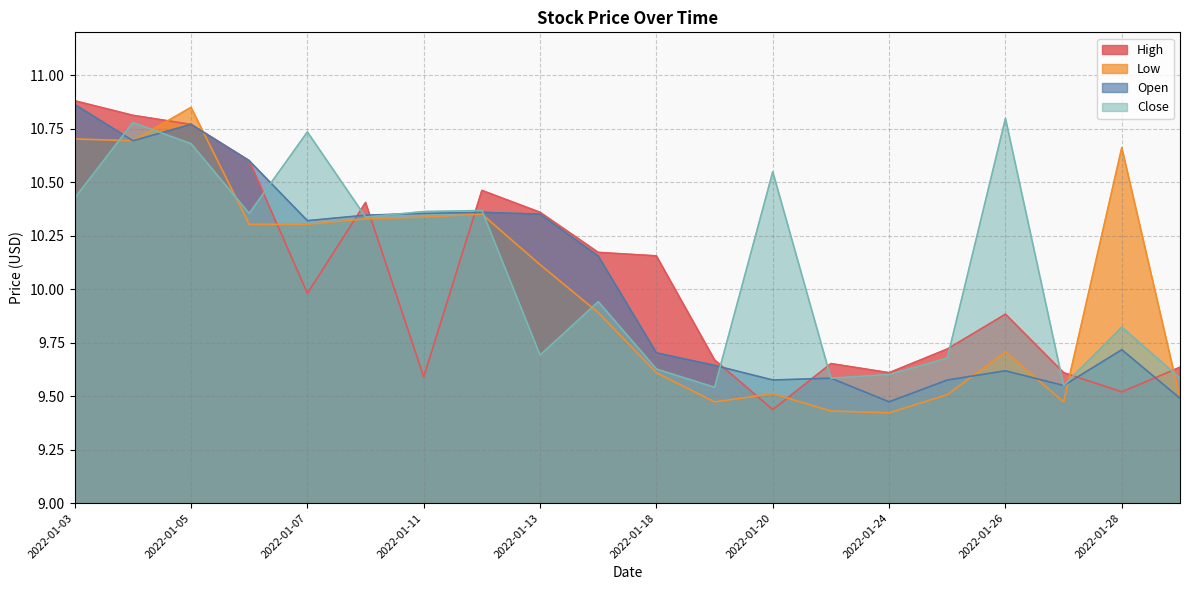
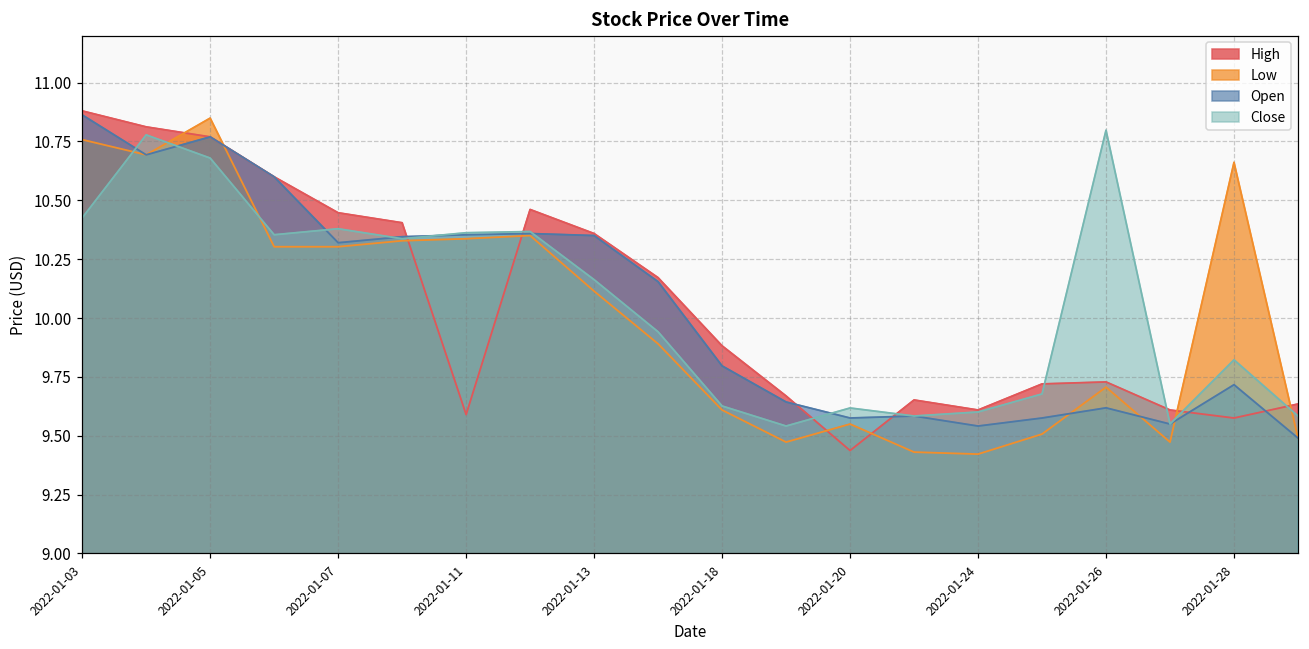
  {
    "High": {
      "2022-01-03": 10.88,
-     "2022-01-07": 9.98,
+     "2022-01-07": 10.45,
      "2022-01-11": 9.59,
-     "2022-01-18": 10.16,
+     "2022-01-18": 9.88,
      "2022-01-20": 9.44,
-     "2022-01-26": 9.88,
-     "2022-01-28": 9.52
+     "2022-01-26": 9.73,
+     "2022-01-28": 9.58
    },
    "Low": {
-     "2022-01-03": 10.70,
+     "2022-01-03": 10.76,
      "2022-01-05": 10.85,
      "2022-01-07": 10.30,
      "2022-01-11": 10.34,
      "2022-01-13": 10.11,
      "2022-01-18": 9.61,
-     "2022-01-20": 9.51,
+     "2022-01-20": 9.55,
      "2022-01-24": 9.42,
      "2022-01-26": 9.71,
      "2022-01-28": 10.66
    },
    "Open": {
      "2022-01-03": 10.86,
      "2022-01-07": 10.32,
-     "2022-01-18": 9.70,
+     "2022-01-18": 9.80,
      "2022-01-20": 9.58,
-     "2022-01-24": 9.47,
+     "2022-01-24": 9.54,
      "2022-01-26": 9.62,
      "2022-01-28": 9.72
    },
    "Close": {
      "2022-01-03": 10.43,
      "2022-01-05": 10.68,
-     "2022-01-07": 10.73,
-     "2022-01-13": 9.69,
+     "2022-01-07": 10.38,
+     "2022-01-13": 10.16,
      "2022-01-18": 9.63,
-     "2022-01-20": 10.55,
+     "2022-01-20": 9.62,
      "2022-01-26": 10.80,
      "2022-01-28": 9.82
    }
  }
